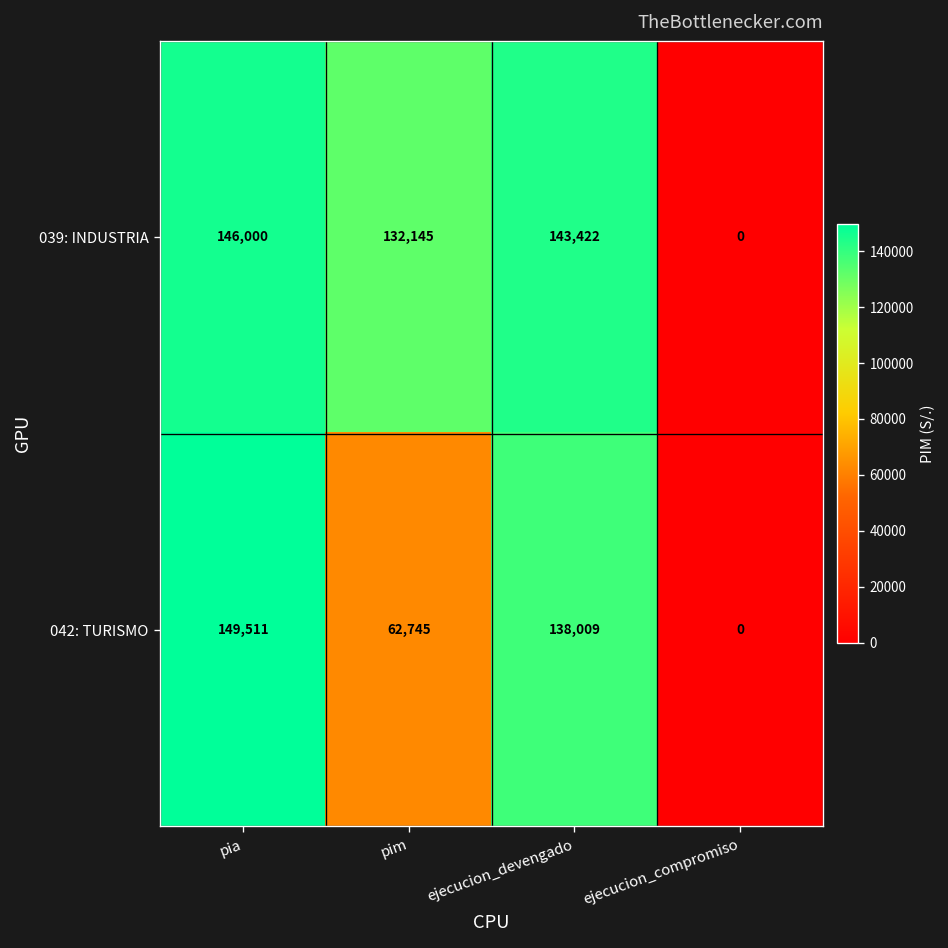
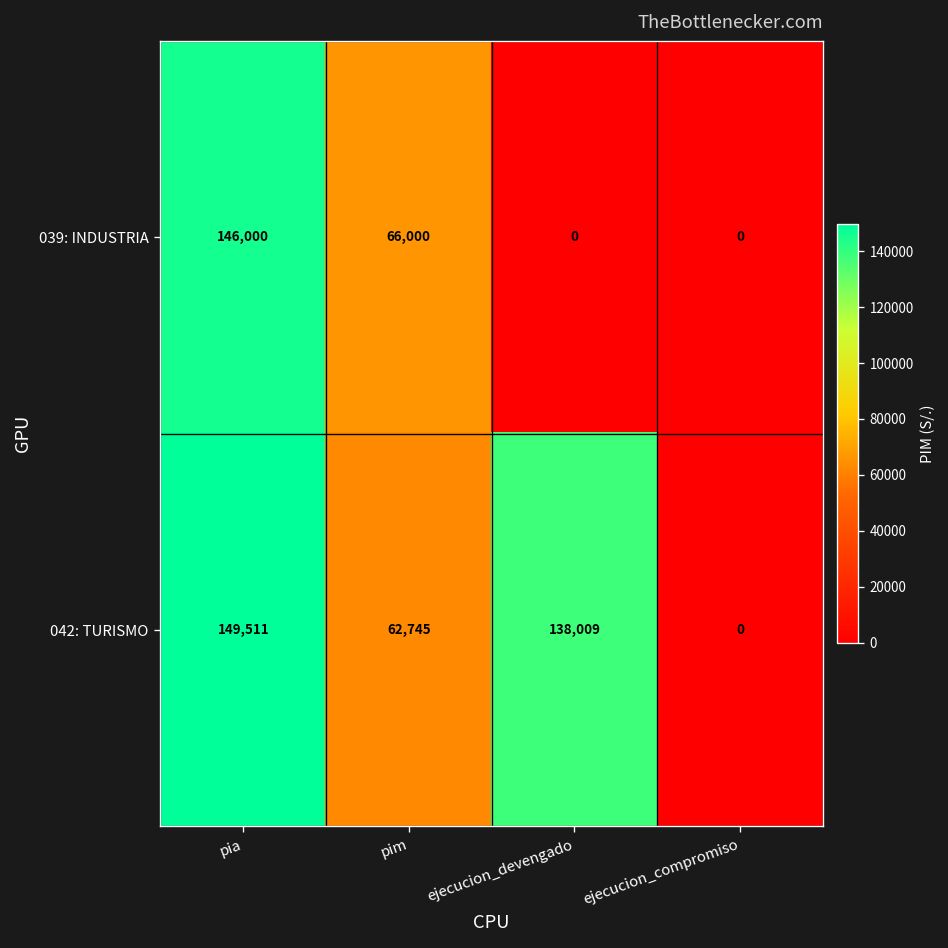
  {
    "039: INDUSTRIA": {
      "pia": "146,000",
-     "pim": "132,145",
-     "ejecucion_devengado": "143,422",
+     "pim": "66,000",
+     "ejecucion_devengado": "0",
      "ejecucion_compromiso": "0"
    },
    "042: TURISMO": {
      "pia": "149,511",
      "pim": "62,745",
      "ejecucion_devengado": "138,009",
      "ejecucion_compromiso": "0"
    }
  }
